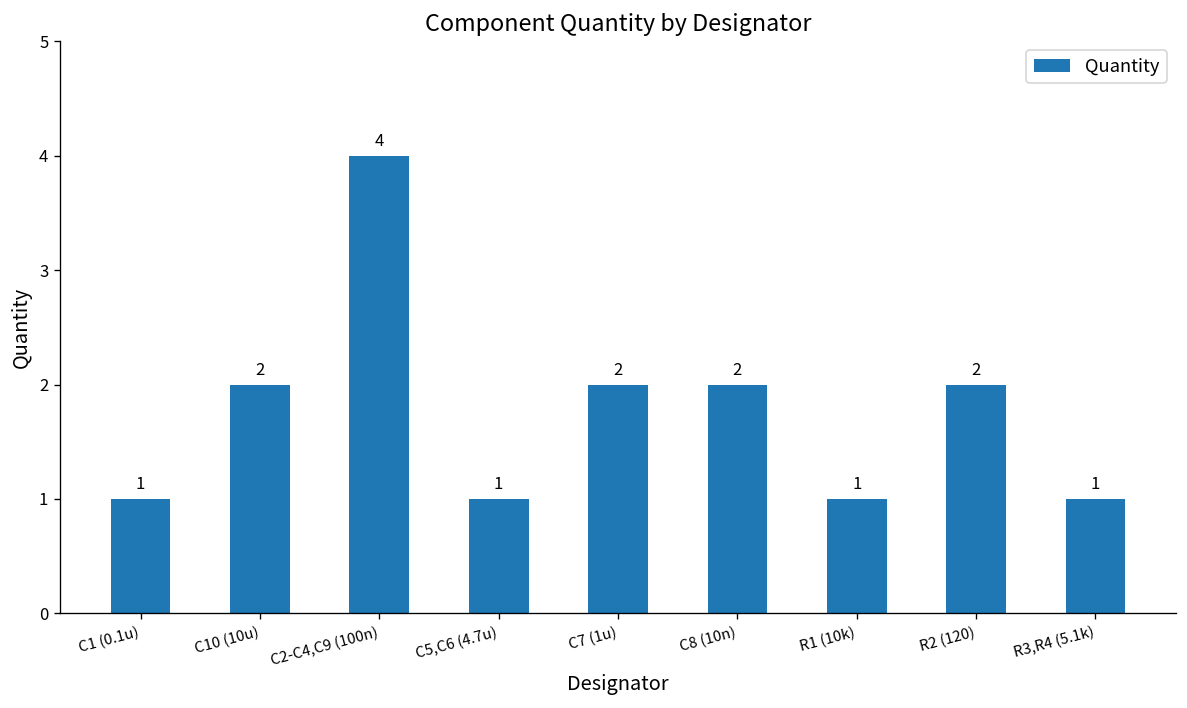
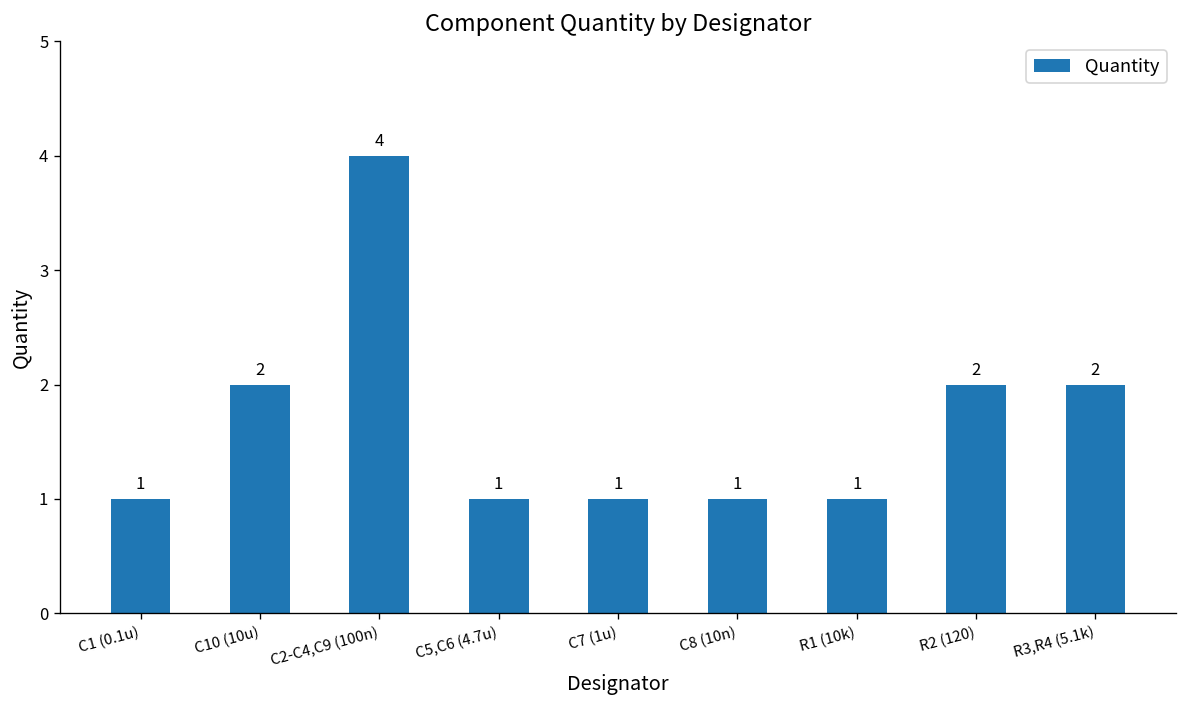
  {
    "C1 (0.1u)": 1,
    "C10 (10u)": 2,
    "C2-C4,C9 (100n)": 4,
    "C5,C6 (4.7u)": 1,
-   "C7 (1u)": 2,
-   "C8 (10n)": 2,
+   "C7 (1u)": 1,
+   "C8 (10n)": 1,
    "R1 (10k)": 1,
    "R2 (120)": 2,
-   "R3,R4 (5.1k)": 1
+   "R3,R4 (5.1k)": 2
  }
